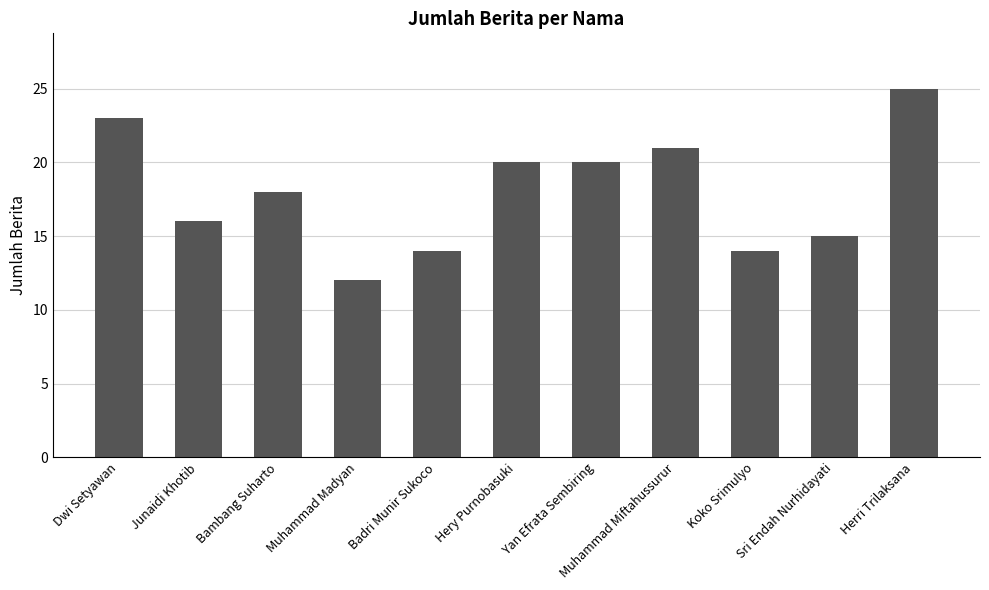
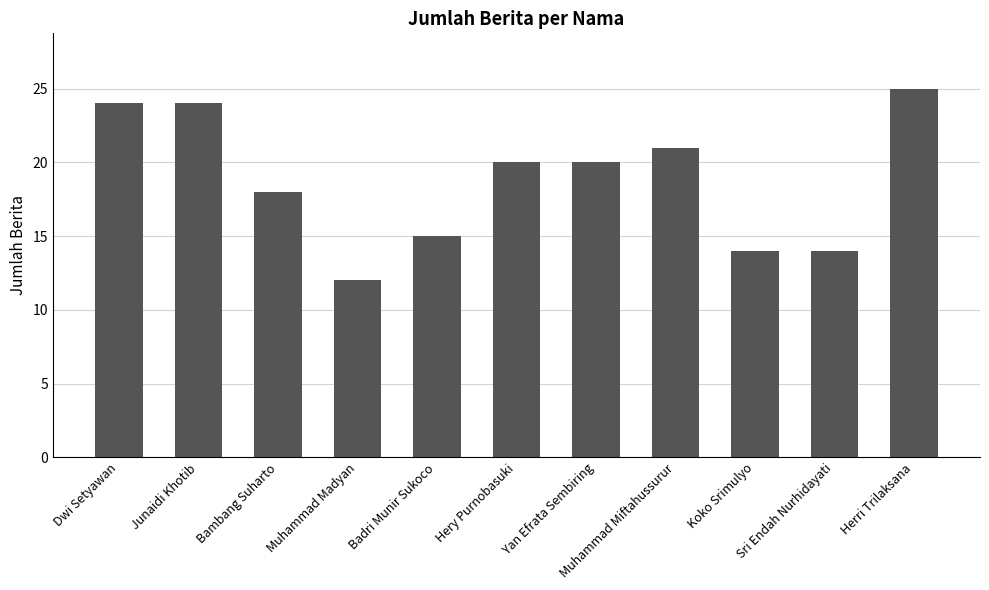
  {
-   "Dwi Setyawan": 23,
-   "Junaidi Khotib": 16,
+   "Dwi Setyawan": 24,
+   "Junaidi Khotib": 24,
    "Bambang Suharto": 18,
    "Muhammad Madyan": 12,
-   "Badri Munir Sukoco": 14,
+   "Badri Munir Sukoco": 15,
    "Hery Purnobasuki": 20,
    "Yan Efrata Sembiring": 20,
    "Muhammad Miftahussurur": 21,
    "Koko Srimulyo": 14,
-   "Sri Endah Nurhidayati": 15,
+   "Sri Endah Nurhidayati": 14,
    "Herri Trilaksana": 25
  }
